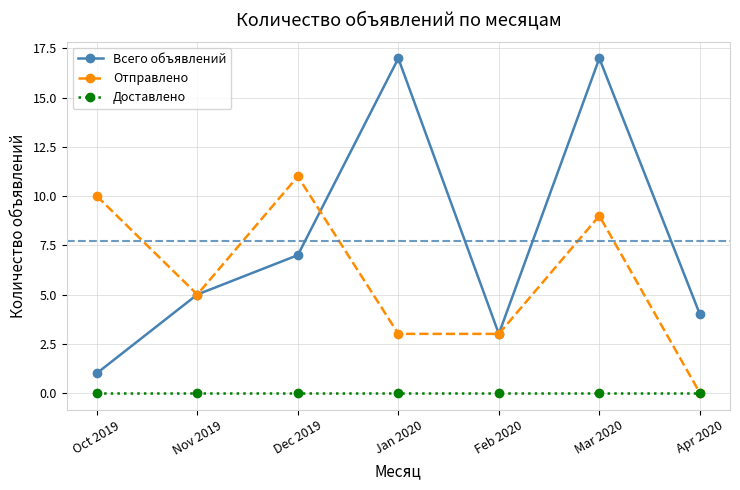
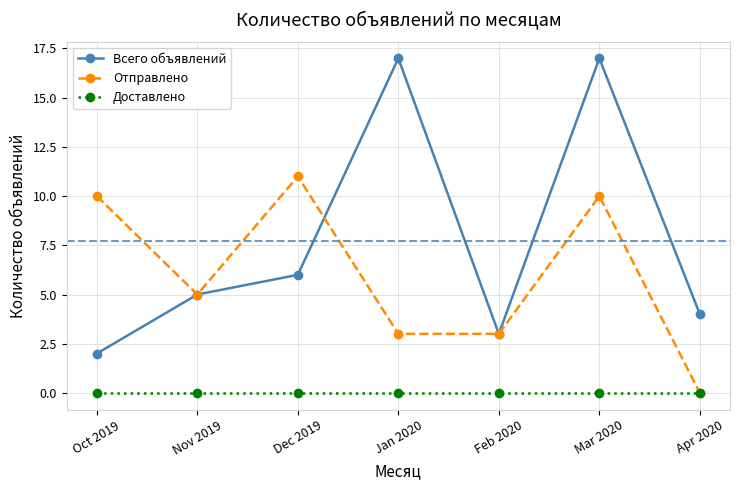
  {
    "Всего объявлений": {
-     "Oct 2019": 1,
-     "Dec 2019": 7,
+     "Oct 2019": 2,
+     "Dec 2019": 6,
      "Jan 2020": 17,
      "Mar 2020": 17,
      "Apr 2020": 4
    },
    "Отправлено": {
      "Oct 2019": 10,
      "Dec 2019": 11,
      "Jan 2020": 3,
-     "Mar 2020": 9
+     "Mar 2020": 10
    },
    "Доставлено": {
      "Oct 2019": 0,
      "Nov 2019": 0,
      "Dec 2019": 0,
      "Jan 2020": 0,
      "Feb 2020": 0,
      "Mar 2020": 0
    }
  }
